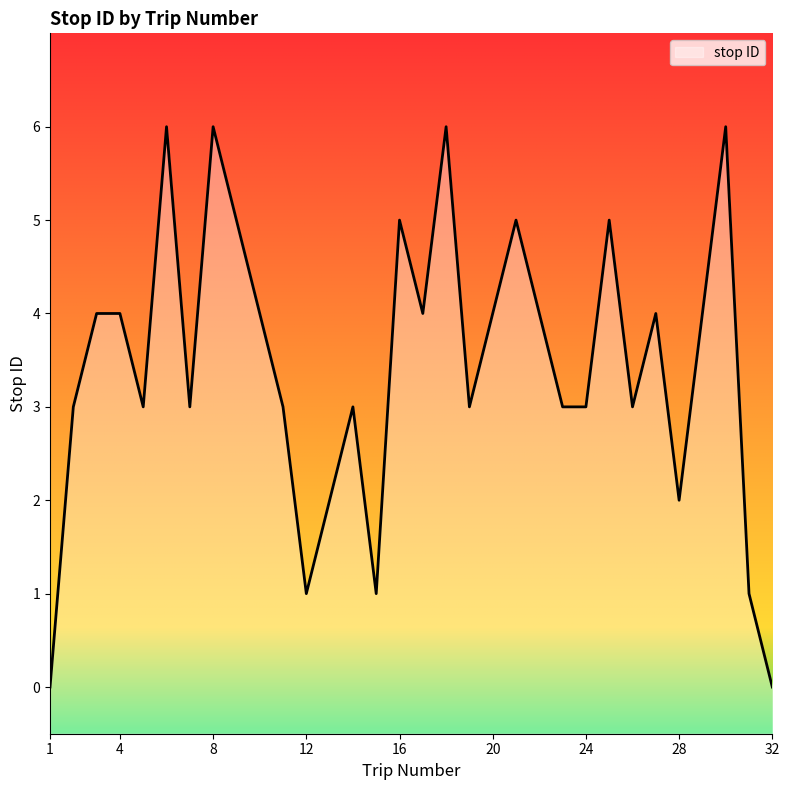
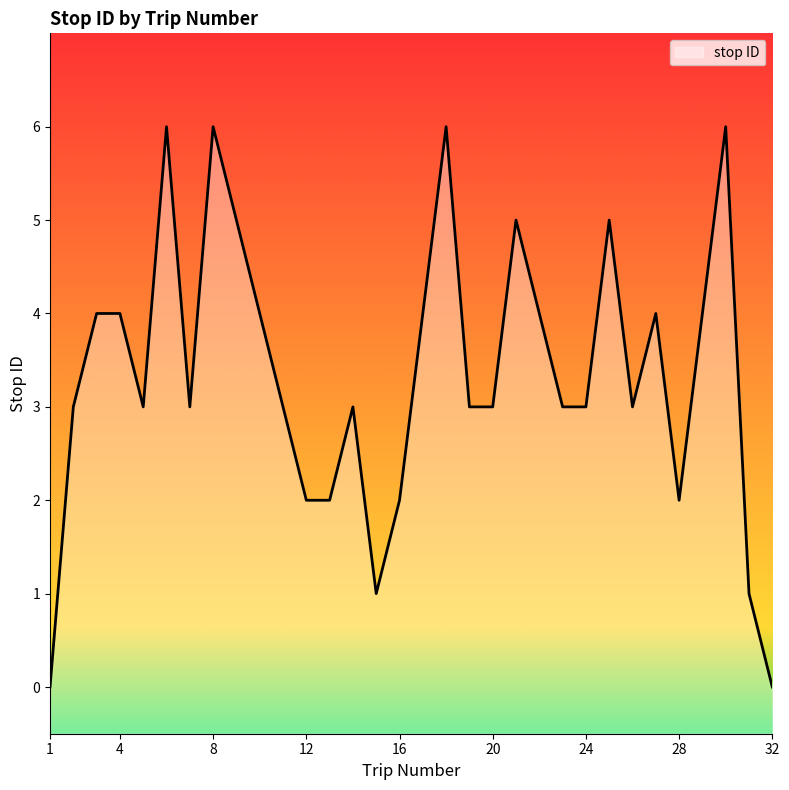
  {
    "1": 0,
    "4": 4,
    "8": 6,
-   "12": 1,
-   "16": 5,
-   "20": 4,
+   "12": 2,
+   "16": 2,
+   "20": 3,
    "24": 3,
    "28": 2,
    "32": 0
  }
